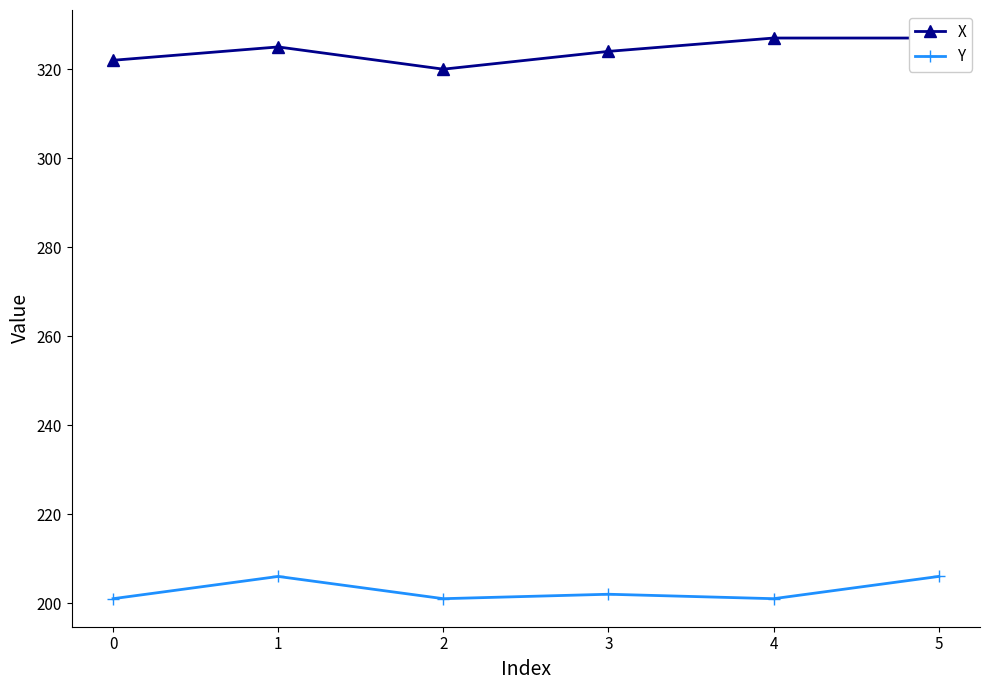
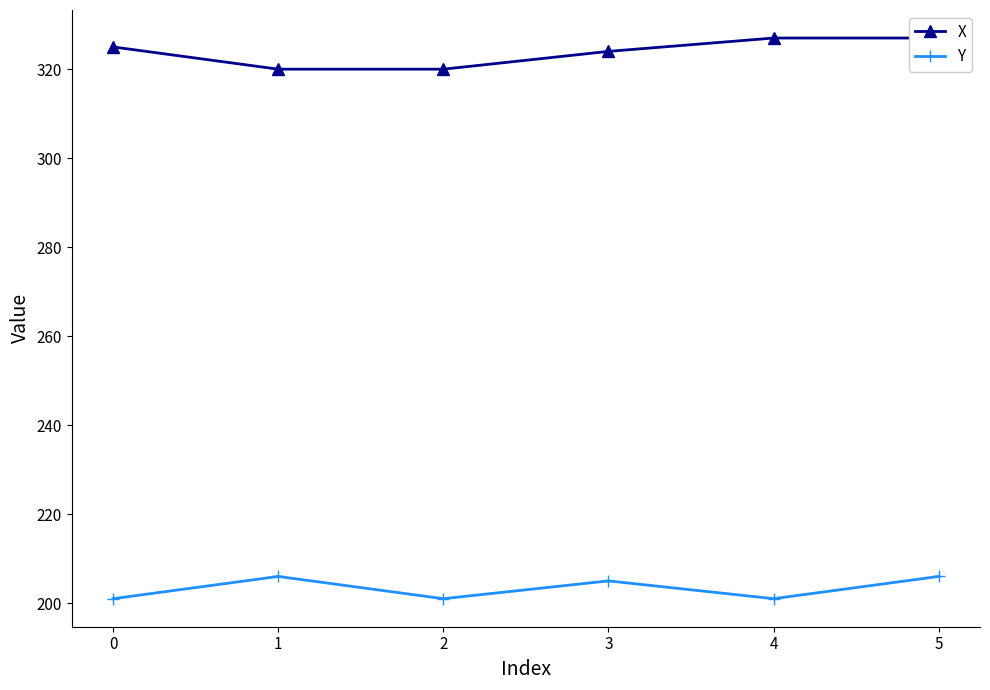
  {
    "X": {
-     "0": 322,
-     "1": 325,
+     "0": 325,
+     "1": 320,
      "2": 320,
      "3": 324,
      "4": 327
    },
    "Y": {
      "0": 201,
      "1": 206,
      "2": 201,
-     "3": 202,
+     "3": 205,
      "4": 201,
      "5": 206
    }
  }
